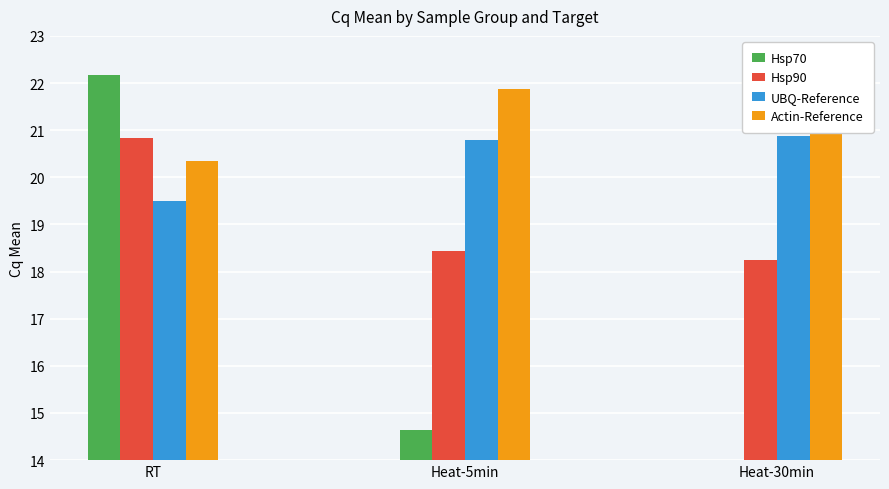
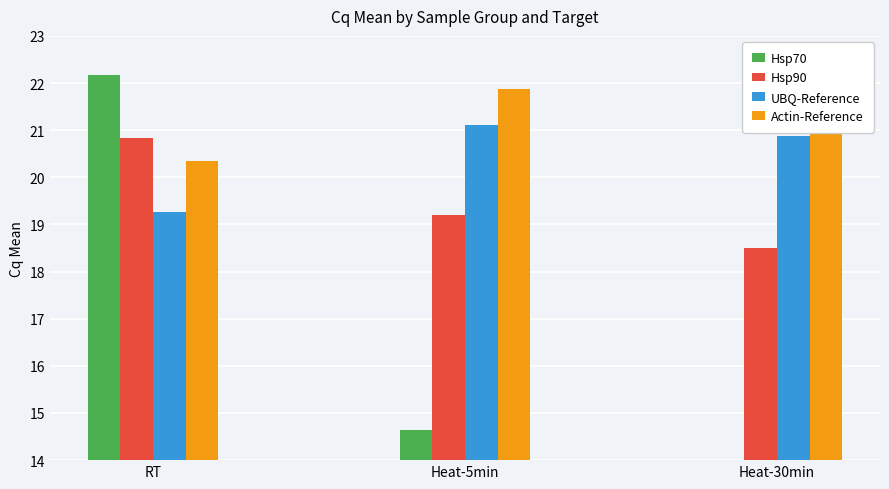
  {
    "Hsp70": {
      "RT": 22.2,
      "Heat-5min": 14.6
    },
    "Hsp90": {
      "RT": 20.8,
-     "Heat-5min": 18.4,
-     "Heat-30min": 18.2
+     "Heat-5min": 19.2,
+     "Heat-30min": 18.5
    },
    "UBQ-Reference": {
-     "RT": 19.5,
-     "Heat-5min": 20.8,
+     "RT": 19.3,
+     "Heat-5min": 21.1,
      "Heat-30min": 20.9
    },
    "Actin-Reference": {
      "RT": 20.4,
      "Heat-5min": 21.9
    }
  }
